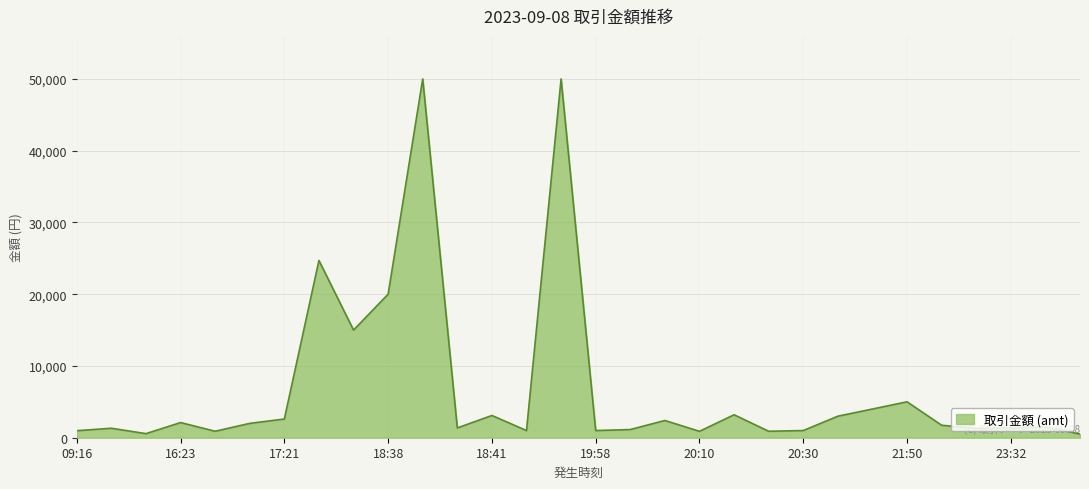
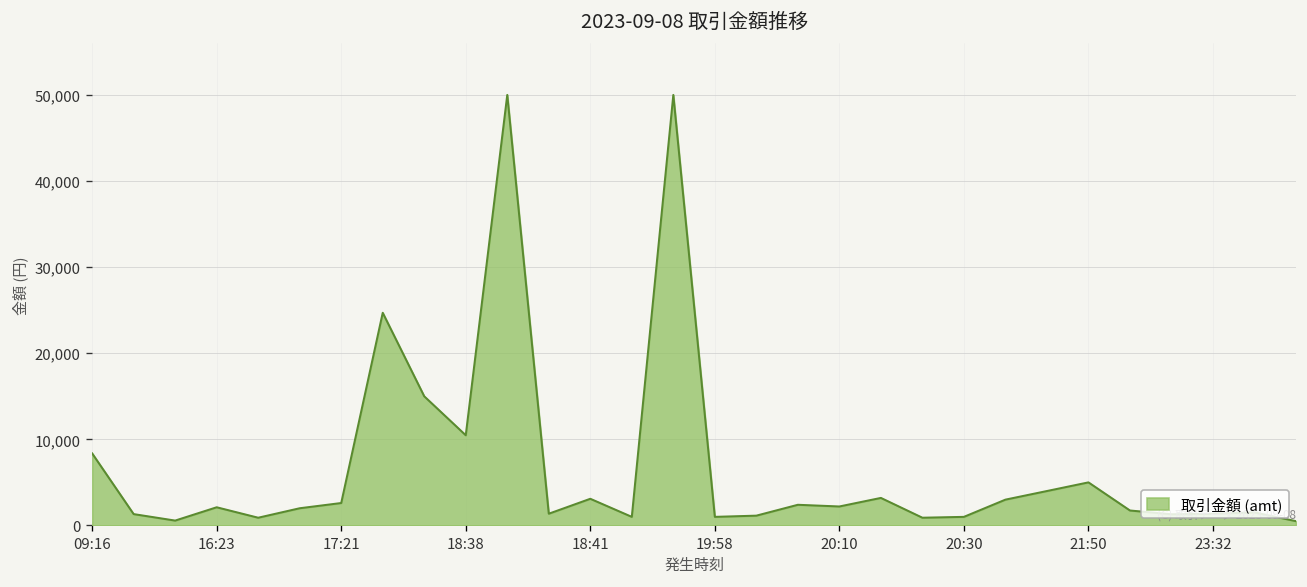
  {
-   "09:16": "1,000",
+   "09:16": "8,000",
    "16:23": "2,000",
    "17:21": "3,000",
-   "18:38": "20,000",
+   "18:38": "10,000",
    "18:41": "3,000",
    "19:58": "1,000",
-   "20:10": "1,000",
+   "20:10": "2,000",
    "20:30": "1,000",
    "21:50": "5,000"
  }
